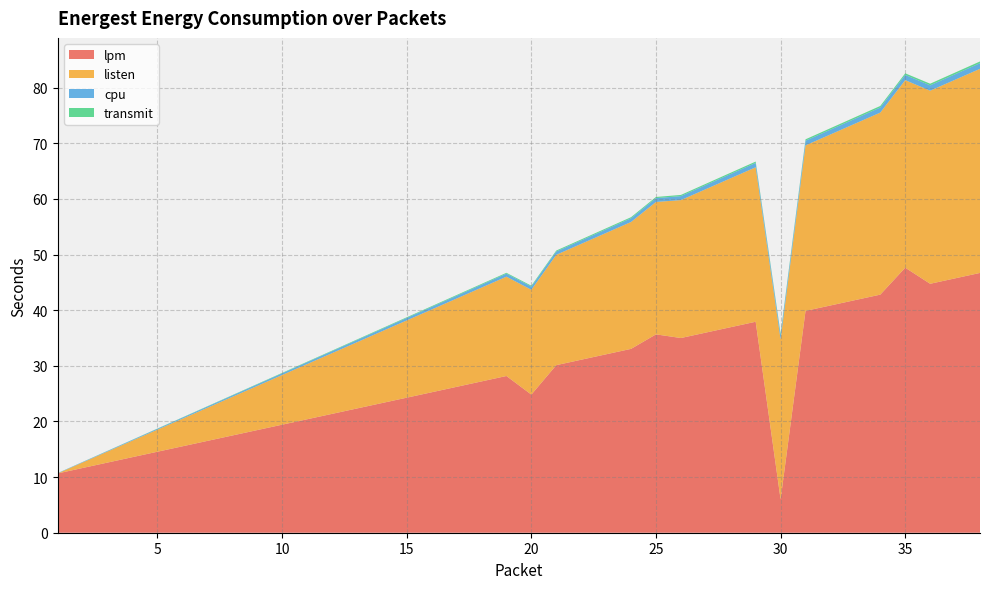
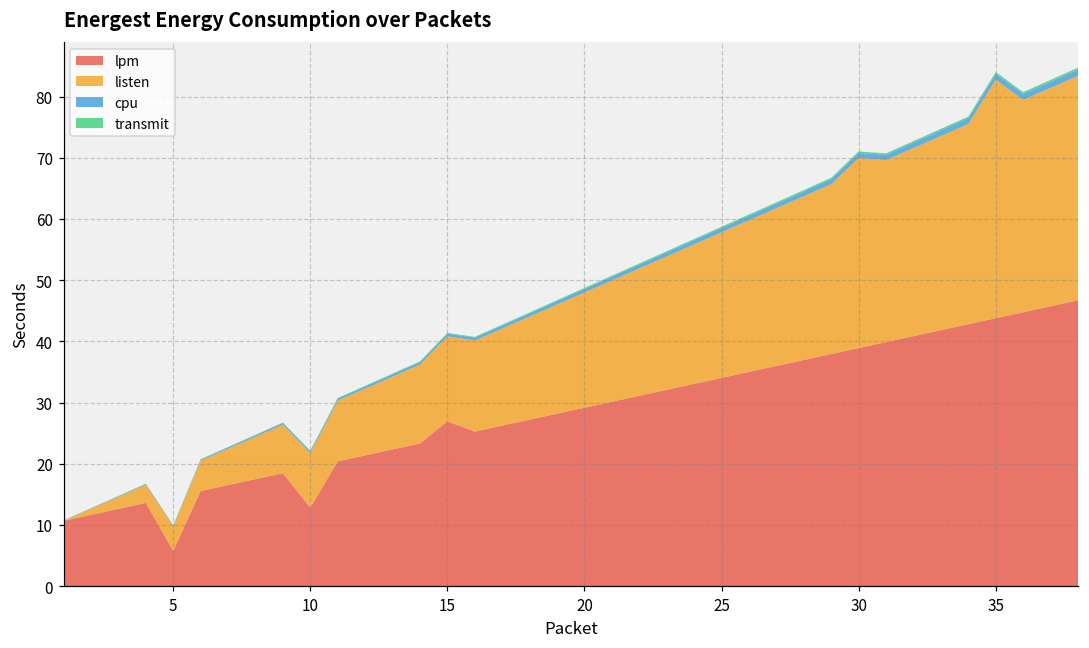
  {
    "lpm": {
-     "5": 15,
-     "10": 19,
-     "15": 24,
-     "20": 25,
-     "25": 36,
-     "30": 6,
-     "35": 48
+     "5": 6,
+     "10": 13,
+     "15": 27,
+     "20": 29,
+     "25": 34,
+     "30": 39,
+     "35": 44
    },
    "listen": {
      "20": 19,
      "25": 24,
-     "30": 29,
-     "35": 34
+     "30": 31,
+     "35": 39
    }
  }
